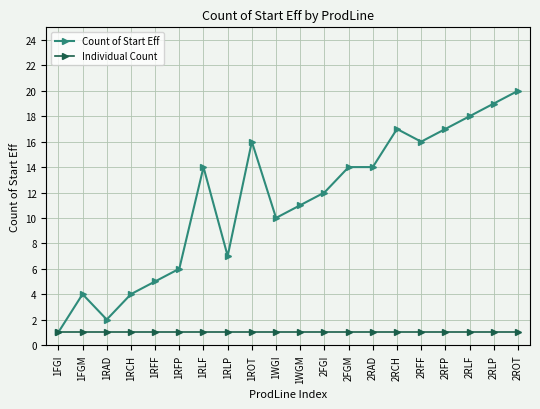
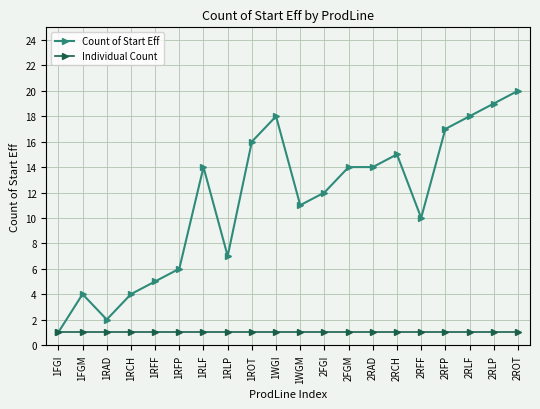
  {
    "Count of Start Eff": {
      "1FGM": 4,
      "1RAD": 2,
      "1RCH": 4,
      "1RFF": 5,
      "1RFP": 6,
      "1RLF": 14,
      "1RLP": 7,
      "1ROT": 16,
-     "1WGI": 10,
+     "1WGI": 18,
      "1WGM": 11,
      "2FGI": 12,
      "2FGM": 14,
      "2RAD": 14,
-     "2RCH": 17,
-     "2RFF": 16,
+     "2RCH": 15,
+     "2RFF": 10,
      "2RFP": 17,
      "2RLF": 18,
      "2RLP": 19,
      "2ROT": 20
    },
    "Individual Count": {
      "1FGM": 1,
      "1RAD": 1,
      "1RCH": 1,
      "1RFF": 1,
      "1RFP": 1,
      "1RLF": 1,
      "1RLP": 1,
      "1ROT": 1,
      "1WGI": 1,
      "1WGM": 1,
      "2FGI": 1,
      "2FGM": 1,
      "2RAD": 1,
      "2RCH": 1,
      "2RFF": 1,
      "2RFP": 1,
      "2RLF": 1,
      "2RLP": 1,
      "2ROT": 1
    }
  }
